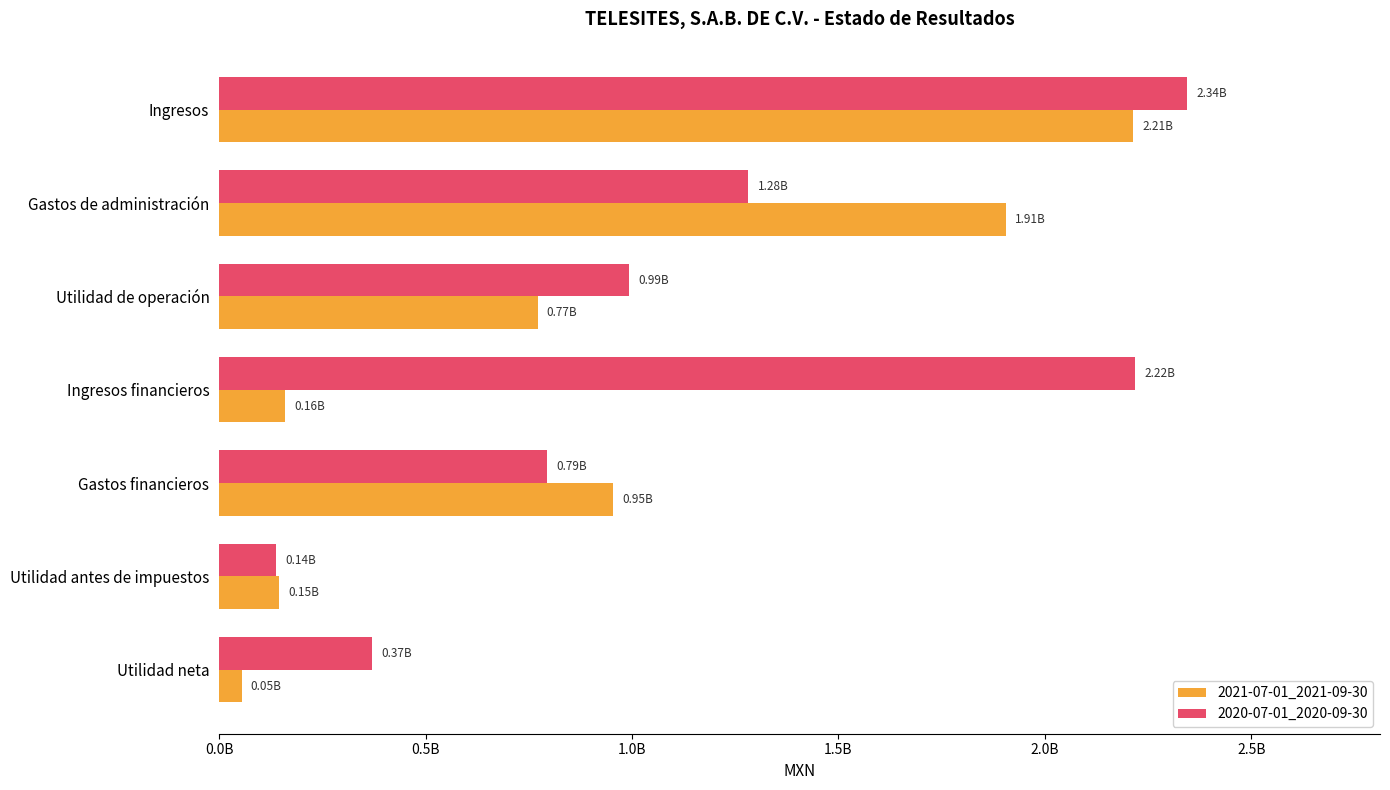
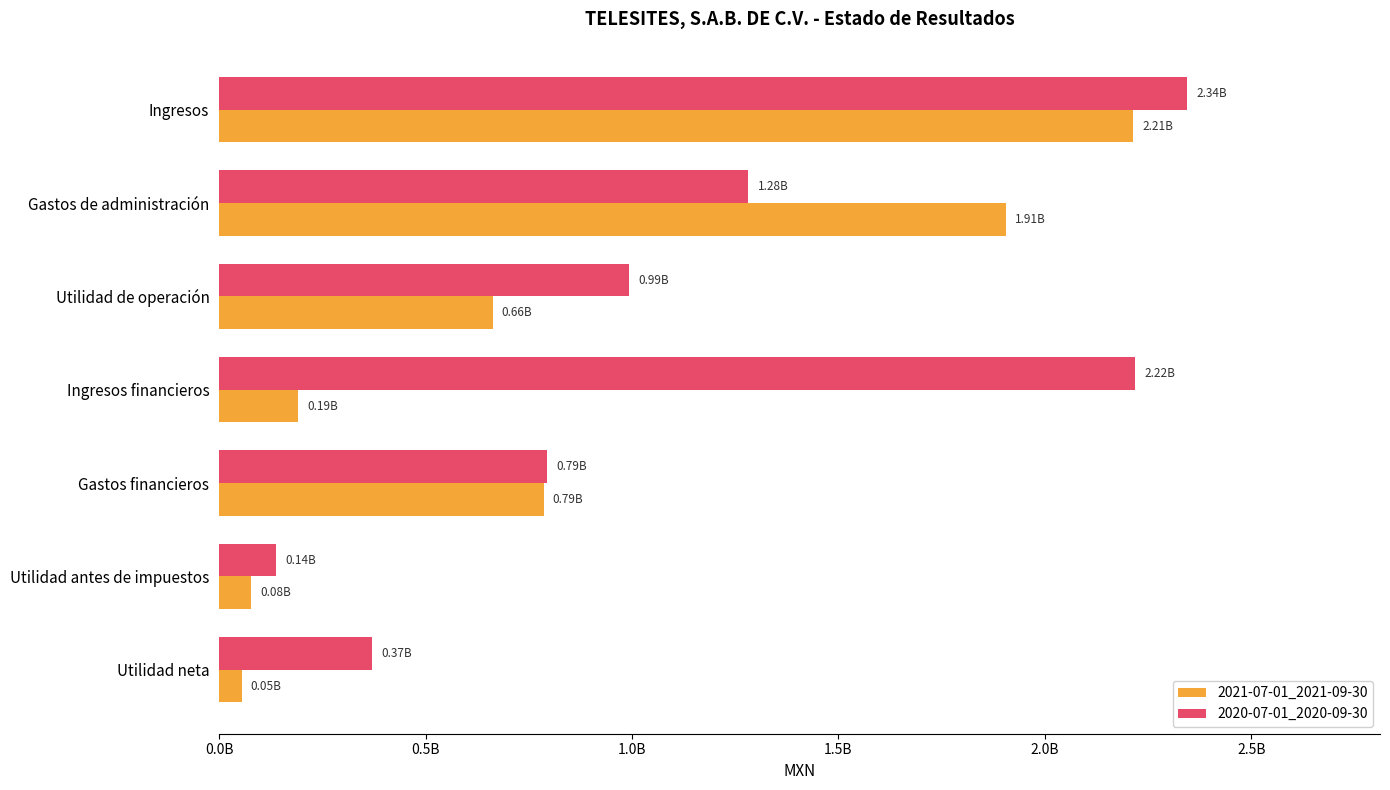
  {
    "2021-07-01_2021-09-30": {
      "Ingresos": "2.21B",
      "Gastos de administración": "1.91B",
-     "Utilidad de operación": "0.77B",
-     "Ingresos financieros": "0.16B",
-     "Gastos financieros": "0.95B",
-     "Utilidad antes de impuestos": "0.15B",
+     "Utilidad de operación": "0.66B",
+     "Ingresos financieros": "0.19B",
+     "Gastos financieros": "0.79B",
+     "Utilidad antes de impuestos": "0.08B",
      "Utilidad neta": "0.05B"
    },
    "2020-07-01_2020-09-30": {
      "Ingresos": "2.34B",
      "Gastos de administración": "1.28B",
      "Utilidad de operación": "0.99B",
      "Ingresos financieros": "2.22B",
      "Gastos financieros": "0.79B",
      "Utilidad antes de impuestos": "0.14B",
      "Utilidad neta": "0.37B"
    }
  }
